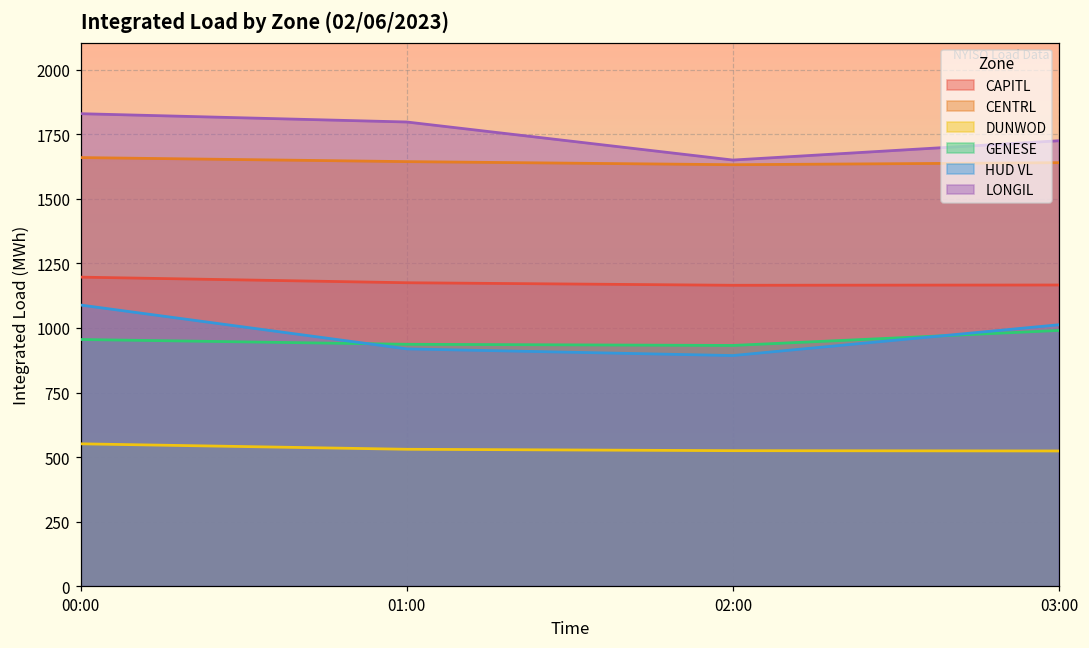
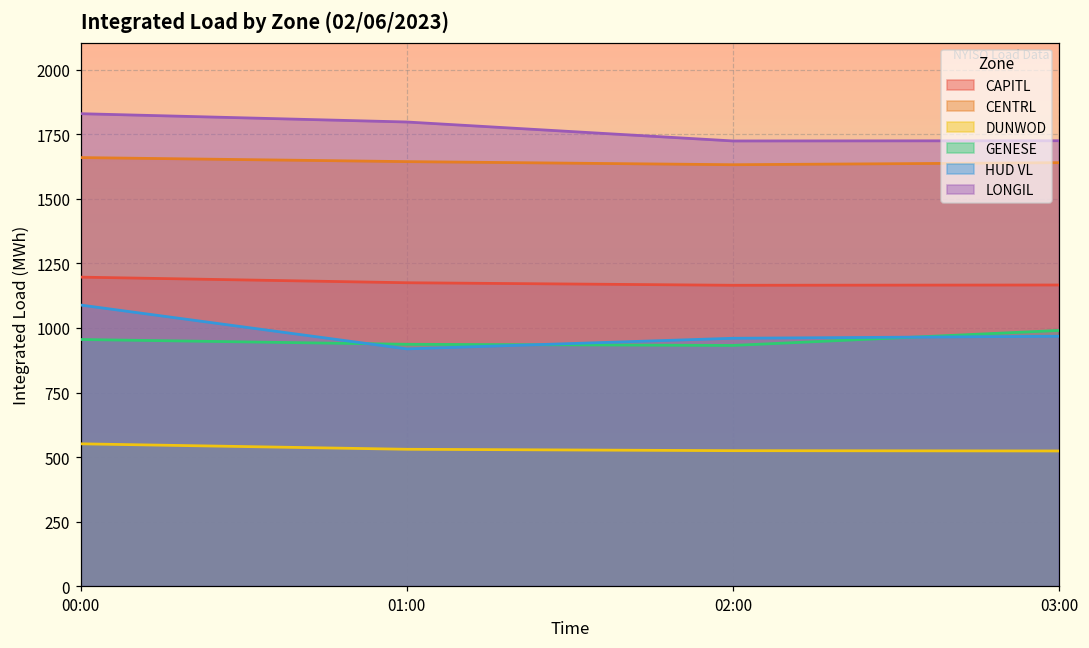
  {
    "GENESE": {
      "00:00": 960,
      "01:00": 940,
      "02:00": 930,
      "03:00": 990
    },
    "HUD VL": {
      "00:00": 1090,
      "01:00": 920,
-     "02:00": 890,
-     "03:00": 1010
+     "02:00": 960,
+     "03:00": 970
    },
    "LONGIL": {
      "00:00": 1830,
      "01:00": 1800,
-     "02:00": 1650,
+     "02:00": 1720,
      "03:00": 1730
    }
  }
